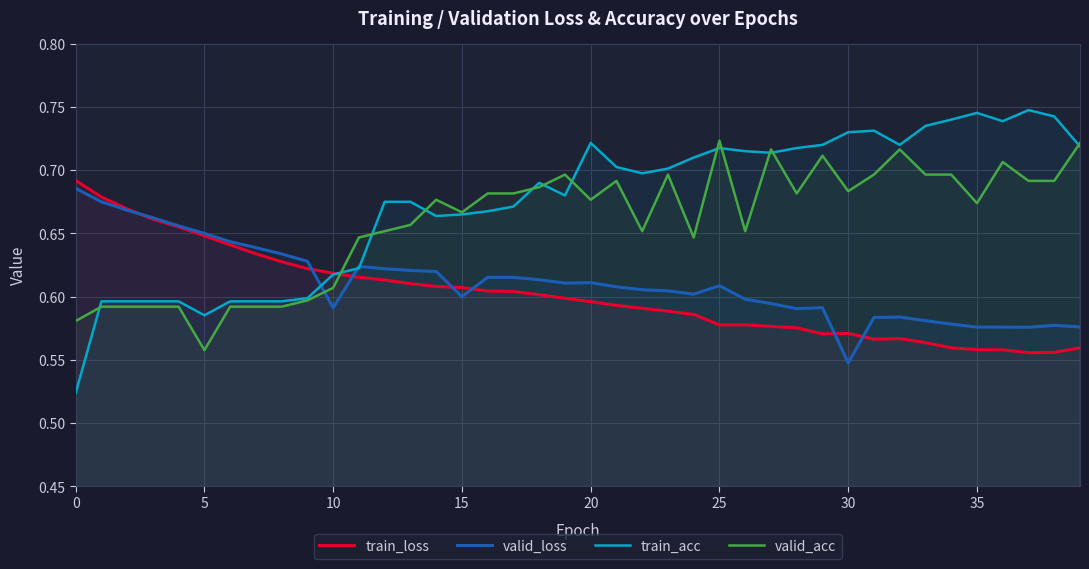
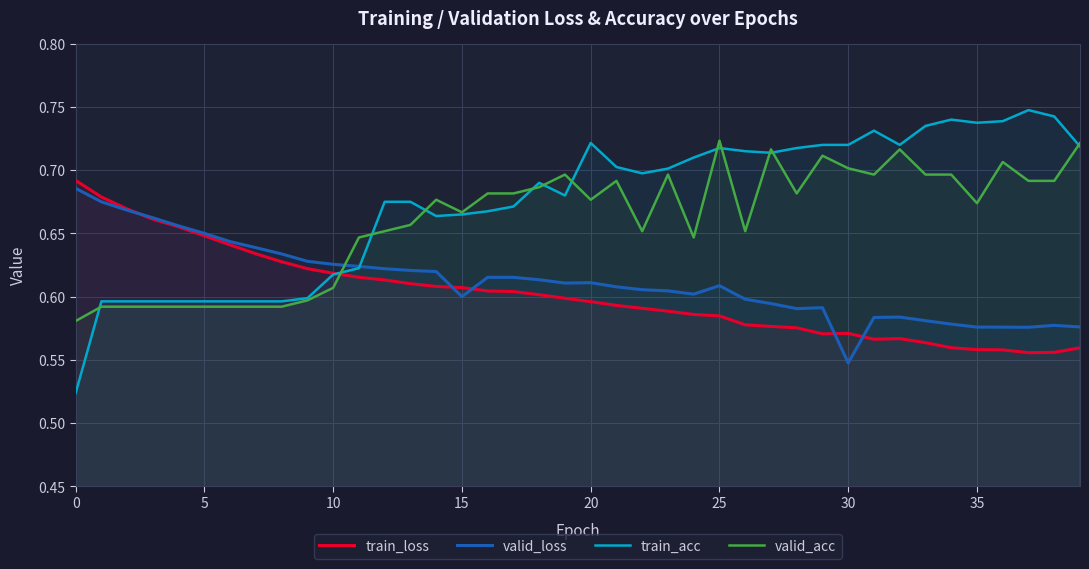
  {
    "train_loss": {
      "0": 0.692,
      "15": 0.607,
      "20": 0.596,
-     "25": 0.578,
+     "25": 0.585,
      "30": 0.571,
      "35": 0.558
    },
    "valid_loss": {
      "0": 0.686,
-     "10": 0.591,
+     "10": 0.626,
      "15": 0.600,
      "20": 0.611,
      "25": 0.609,
      "30": 0.548,
      "35": 0.576
    },
    "train_acc": {
      "0": 0.524,
-     "5": 0.585,
+     "5": 0.596,
      "20": 0.722,
      "25": 0.718,
-     "30": 0.73,
-     "35": 0.745
+     "30": 0.72,
+     "35": 0.738
    },
    "valid_acc": {
      "0": 0.581,
-     "5": 0.558,
+     "5": 0.592,
      "10": 0.607,
      "20": 0.677,
      "25": 0.723,
-     "30": 0.683,
+     "30": 0.701,
      "35": 0.674
    }
  }
